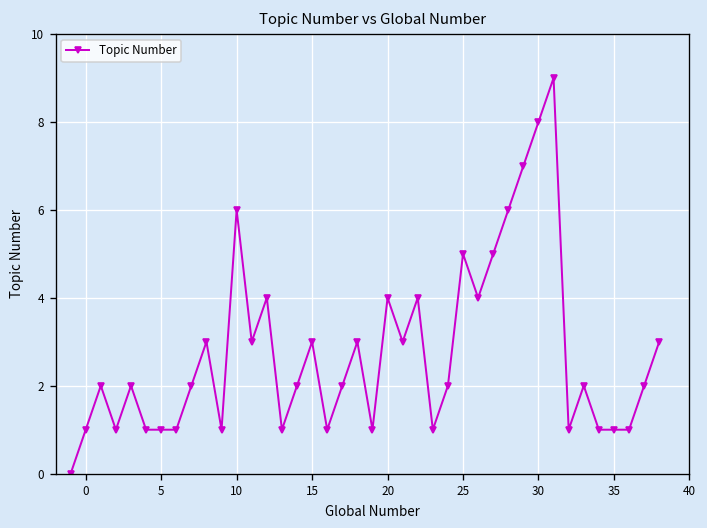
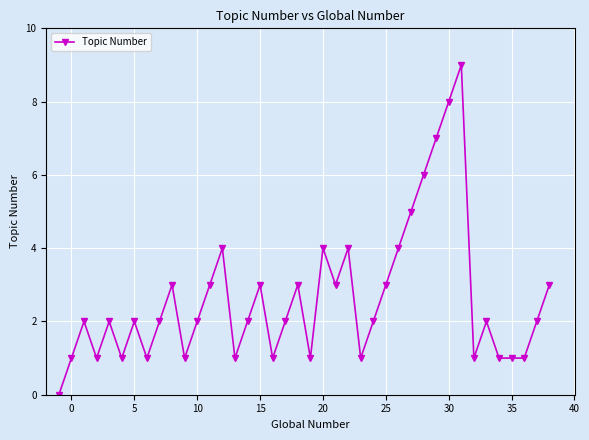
  {
    "0": 1,
-   "5": 1,
-   "10": 6,
+   "5": 2,
+   "10": 2,
    "15": 3,
    "20": 4,
-   "25": 5,
+   "25": 3,
    "30": 8,
    "35": 1
  }
